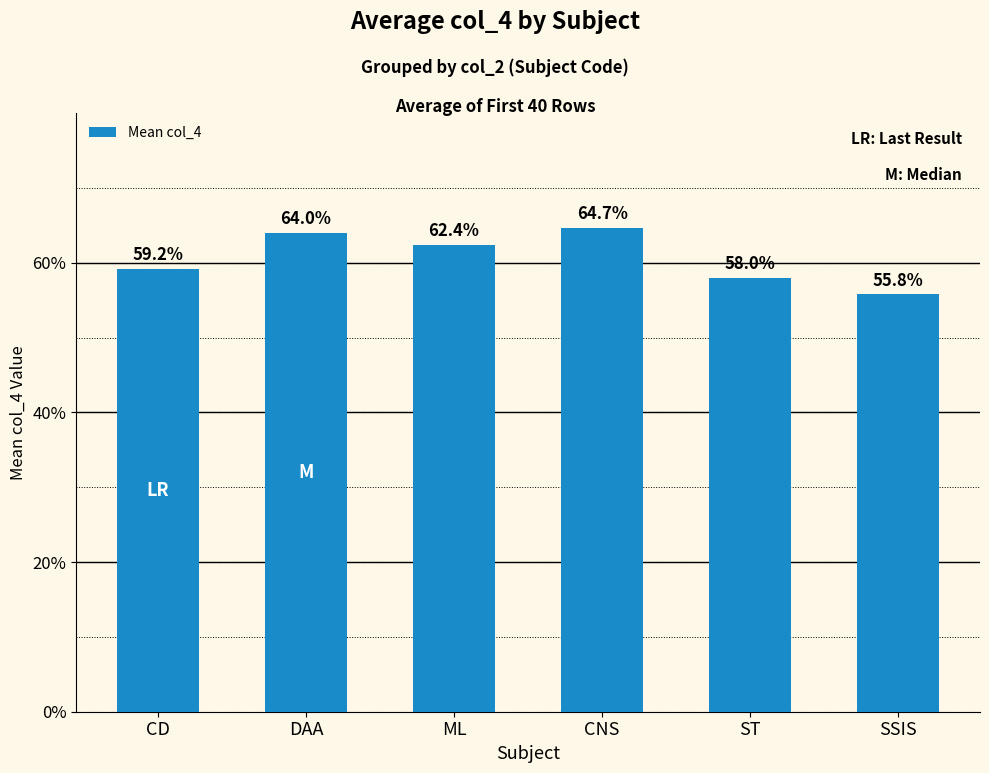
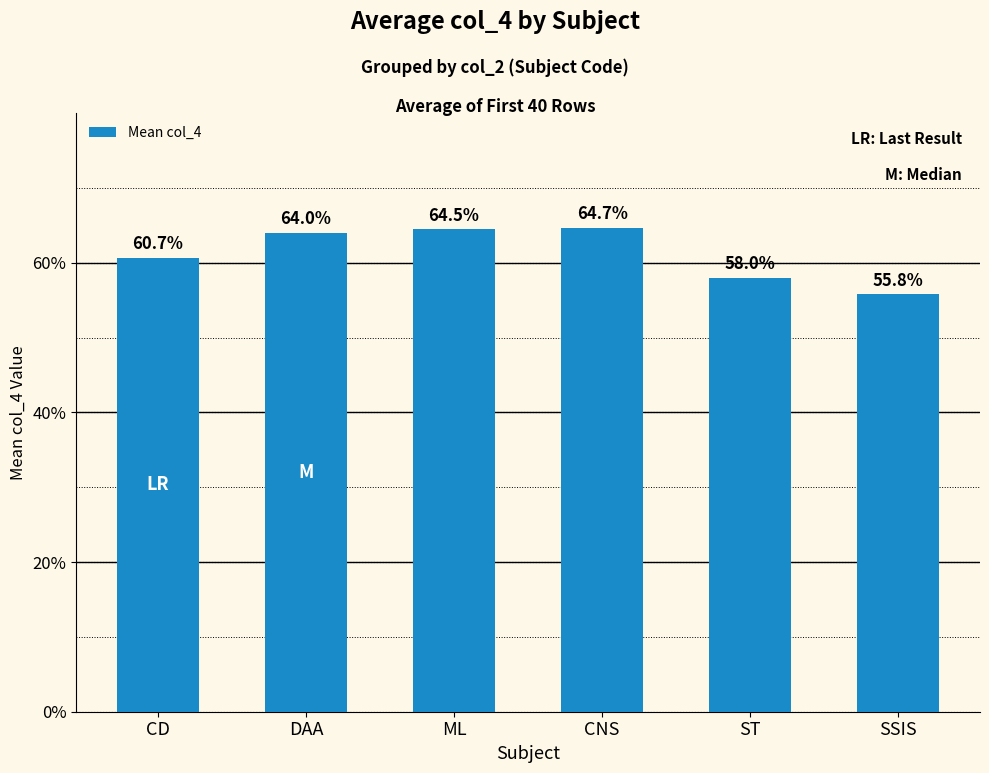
  {
-   "CD": "59.2%",
+   "CD": "60.7%",
    "DAA": "64.0%",
-   "ML": "62.4%",
+   "ML": "64.5%",
    "CNS": "64.7%",
    "ST": "58.0%",
    "SSIS": "55.8%"
  }
